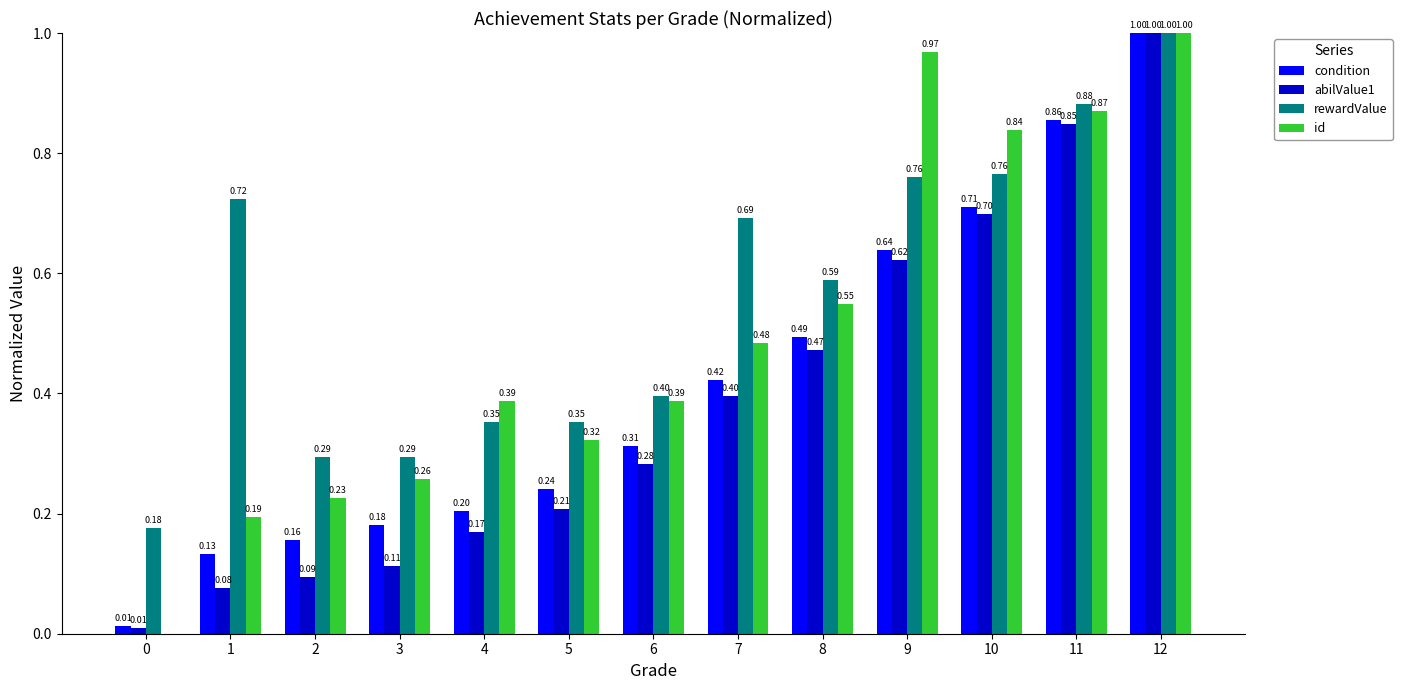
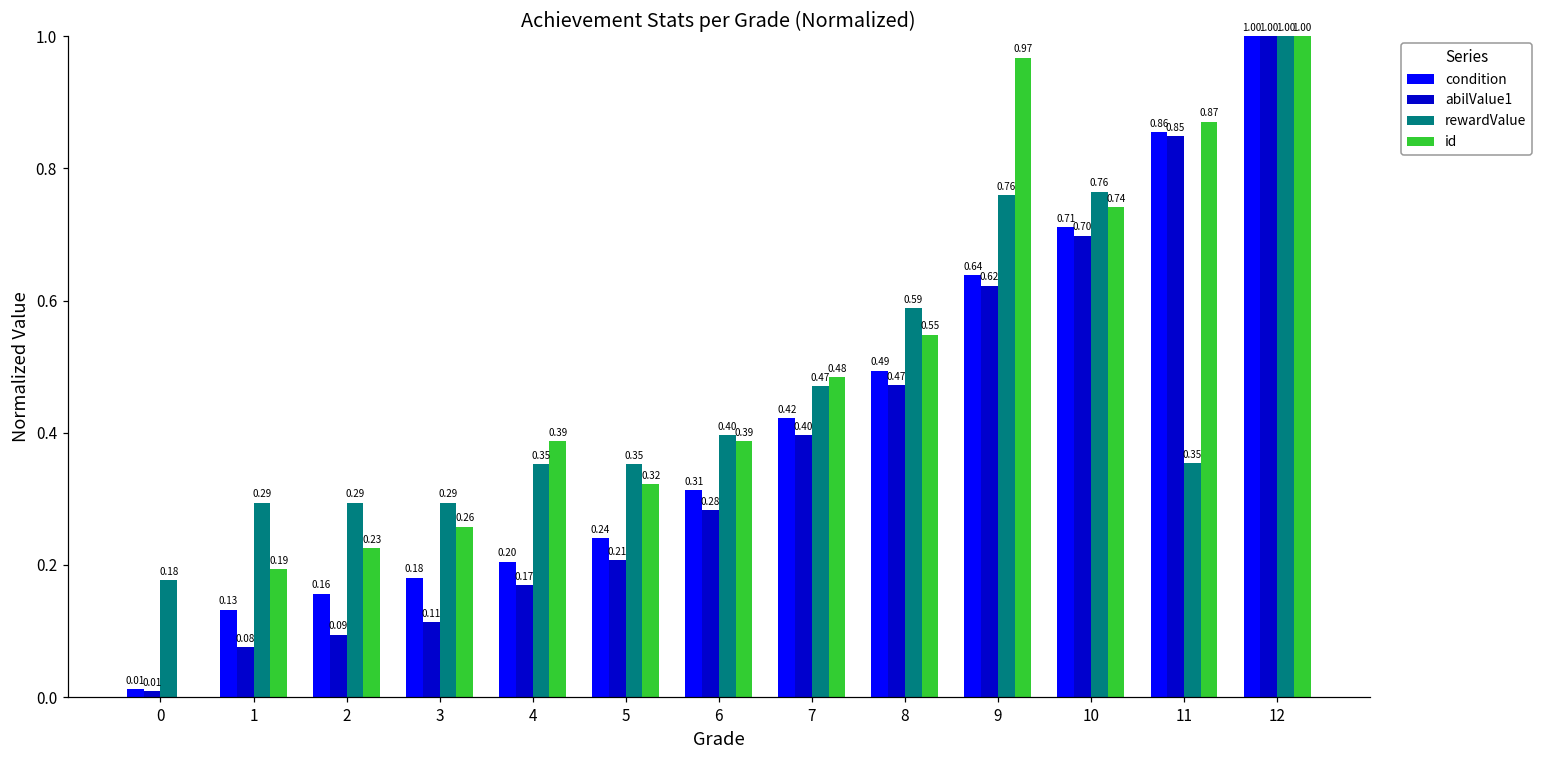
  {
    "rewardValue": {
      "0": 0.18,
-     "1": 0.72,
+     "1": 0.29,
      "2": 0.29,
      "3": 0.29,
      "4": 0.35,
      "5": 0.35,
      "6": 0.40,
-     "7": 0.69,
+     "7": 0.47,
      "8": 0.59,
      "9": 0.76,
      "10": 0.76,
-     "11": 0.88,
+     "11": 0.35,
      "12": 1.00
    },
    "id": {
      "1": 0.19,
      "2": 0.23,
      "3": 0.26,
      "4": 0.39,
      "5": 0.32,
      "6": 0.39,
      "7": 0.48,
      "8": 0.55,
      "9": 0.97,
-     "10": 0.84,
+     "10": 0.74,
      "11": 0.87,
      "12": 1.00
    }
  }
